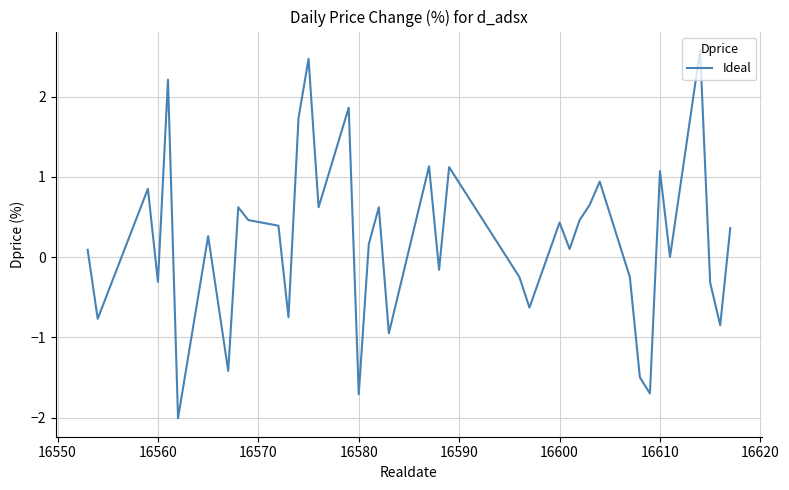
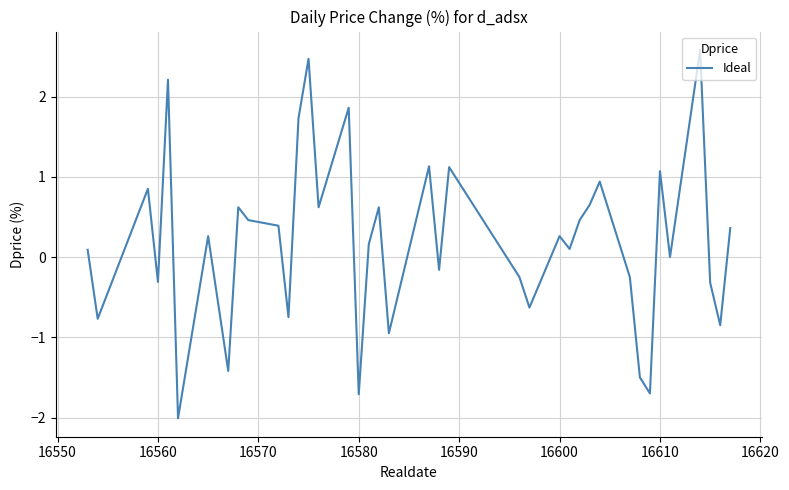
  {
    "16560": -0.3,
    "16580": -1.7,
-   "16600": 0.4,
+   "16600": 0.3,
    "16610": 1.1
  }
